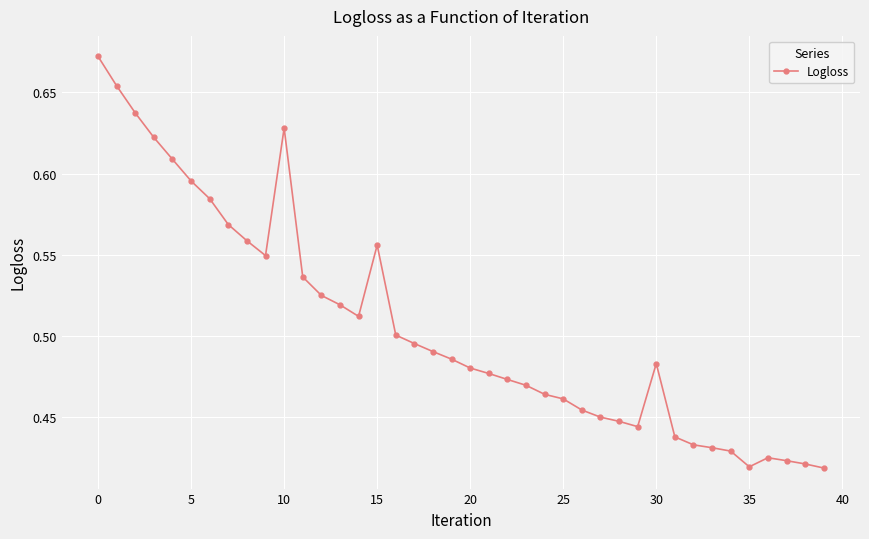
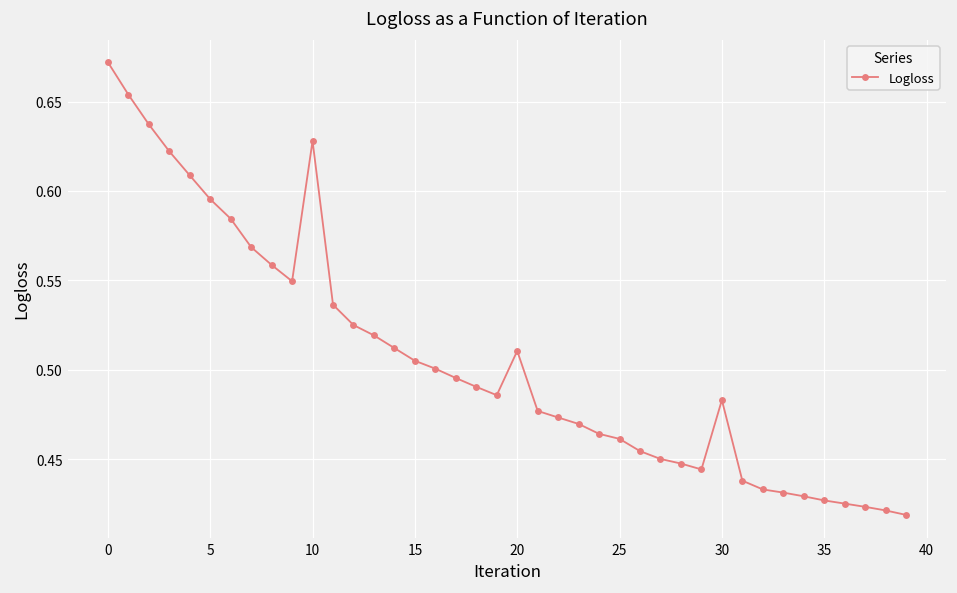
  {
    "0": 0.672,
    "5": 0.595,
    "10": 0.628,
-   "15": 0.556,
-   "20": 0.480,
+   "15": 0.505,
+   "20": 0.511,
    "25": 0.461,
    "30": 0.483,
-   "35": 0.420
+   "35": 0.427
  }
